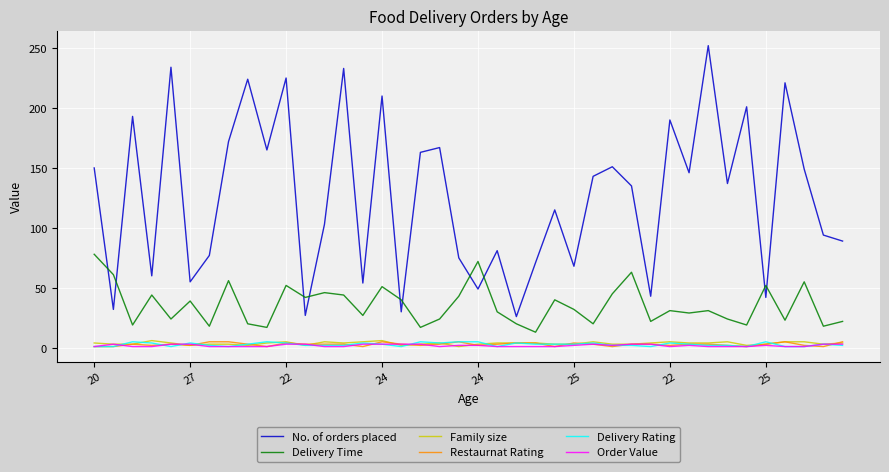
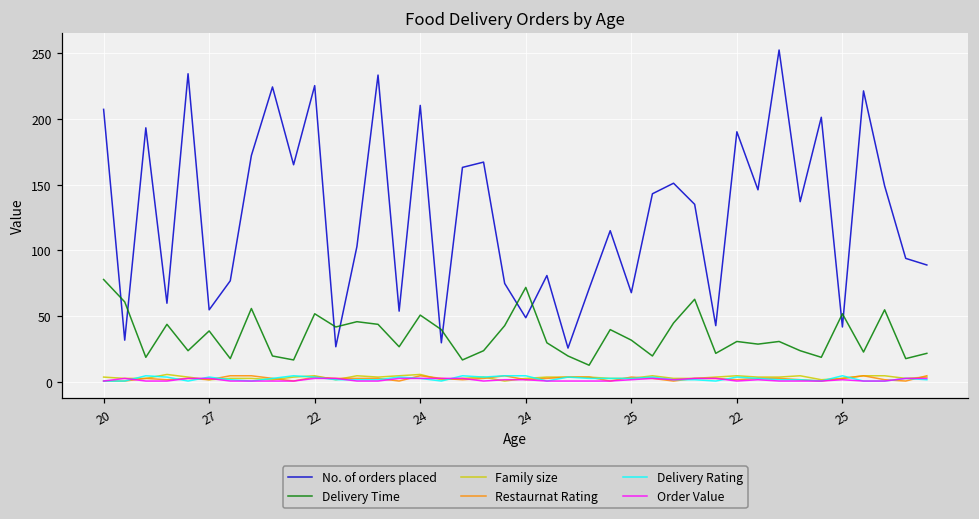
  {
    "No. of orders placed": {
-     "20": 150
+     "20": 207
    },
    "Delivery Time": {
      "20": 78
    },
    "Family size": {
      "20": 4
    }
  }
